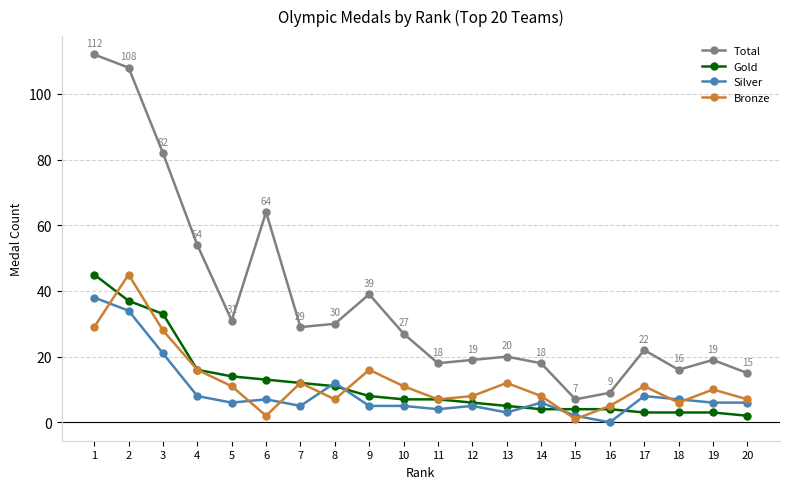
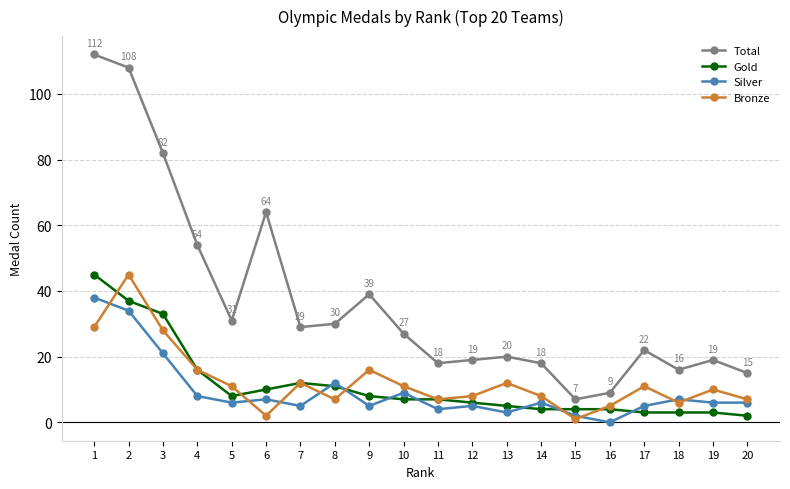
  {
    "Total": {
      "1": 112,
      "2": 108,
      "3": 82,
      "4": 54,
      "5": 31,
      "6": 64,
      "7": 29,
      "8": 30,
      "9": 39,
      "10": 27,
      "11": 18,
      "12": 19,
      "13": 20,
      "14": 18,
      "15": 7,
      "16": 9,
      "17": 22,
      "18": 16,
      "19": 19,
      "20": 15
    },
    "Gold": {
      "1": 45,
      "2": 37,
      "3": 33,
-     "5": 14,
-     "6": 13,
+     "5": 8,
+     "6": 10,
      "8": 11,
      "9": 8,
      "10": 7,
      "12": 6,
      "13": 5,
      "14": 4,
      "15": 4,
      "16": 4,
      "17": 3,
      "18": 3,
      "19": 3,
      "20": 2
    },
    "Silver": {
      "1": 38,
      "2": 34,
      "3": 21,
      "4": 8,
      "5": 6,
      "6": 7,
      "7": 5,
      "8": 12,
      "9": 5,
-     "10": 5,
+     "10": 9,
      "11": 4,
      "12": 5,
      "13": 3,
      "14": 6,
      "15": 2,
      "16": 0,
-     "17": 8,
+     "17": 5,
      "18": 7,
      "19": 6,
      "20": 6
    },
    "Bronze": {
      "1": 29,
      "2": 45,
      "3": 28,
      "5": 11,
      "6": 2,
      "8": 7,
      "9": 16,
      "10": 11,
      "12": 8,
      "13": 12,
      "14": 8,
      "15": 1,
      "16": 5,
      "17": 11,
      "18": 6,
      "19": 10,
      "20": 7
    }
  }
